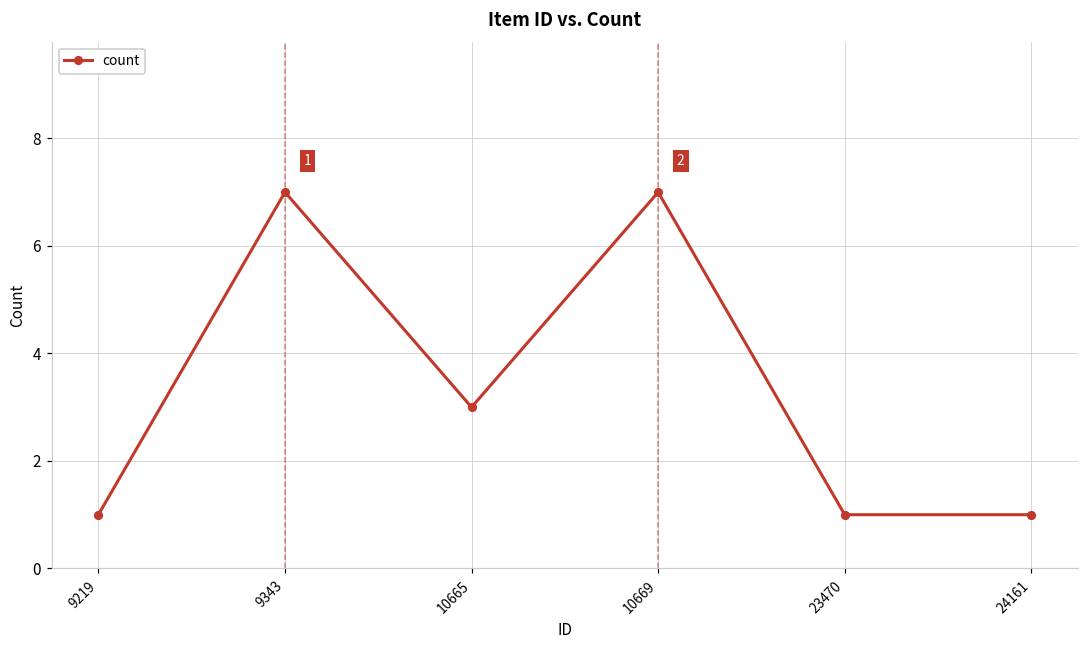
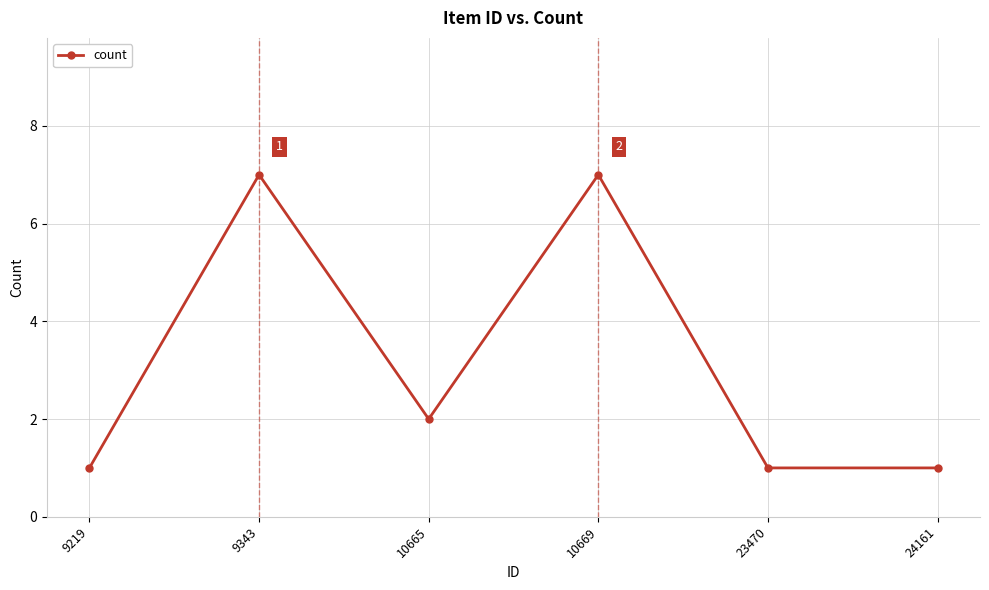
  {
    "9219": 1,
    "9343": 7,
-   "10665": 3,
+   "10665": 2,
    "10669": 7,
    "23470": 1,
    "24161": 1
  }
